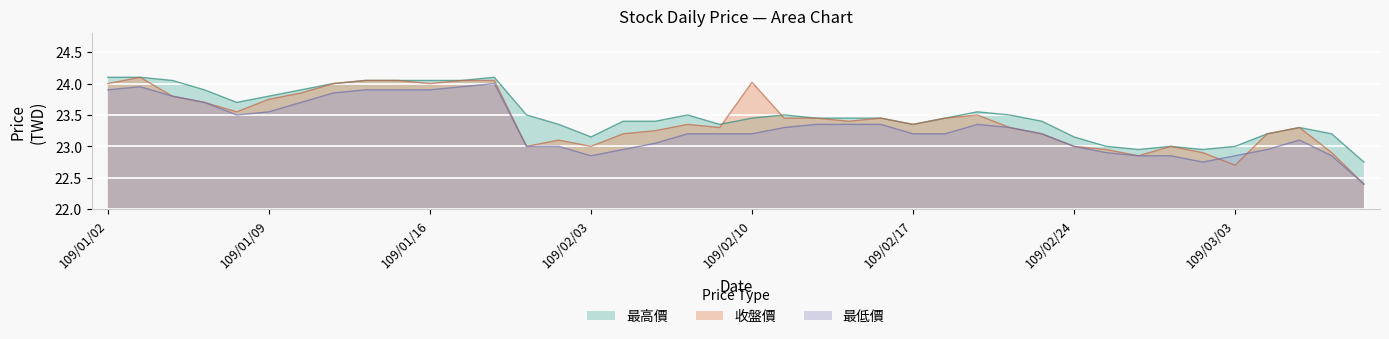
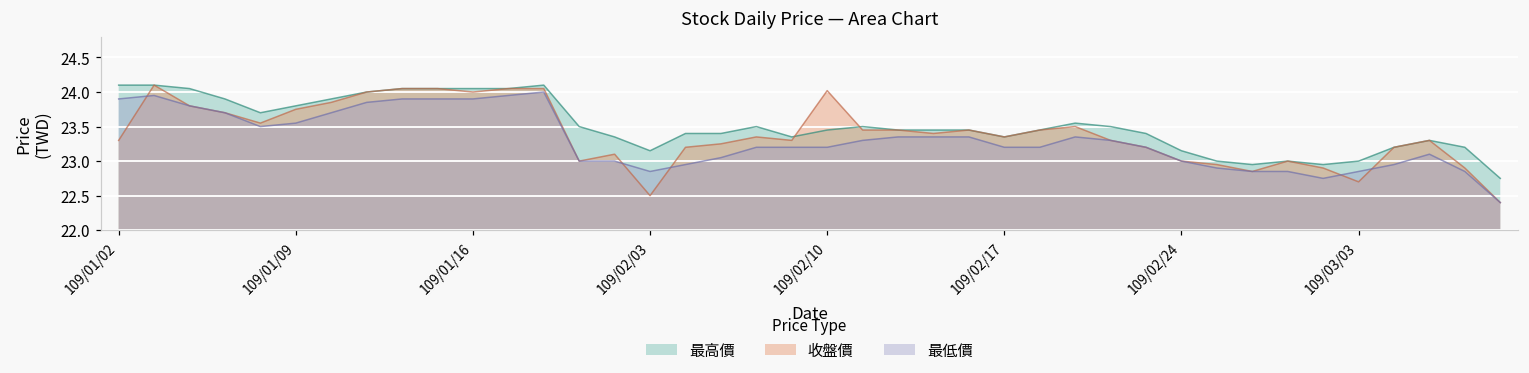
  {
    "收盤價": {
-     "109/01/02": 24.0,
+     "109/01/02": 23.3,
      "109/01/09": 23.8,
      "109/01/16": 24.0,
-     "109/02/03": 23.0,
+     "109/02/03": 22.5,
      "109/02/10": 24.0,
      "109/03/03": 22.7
    }
  }
